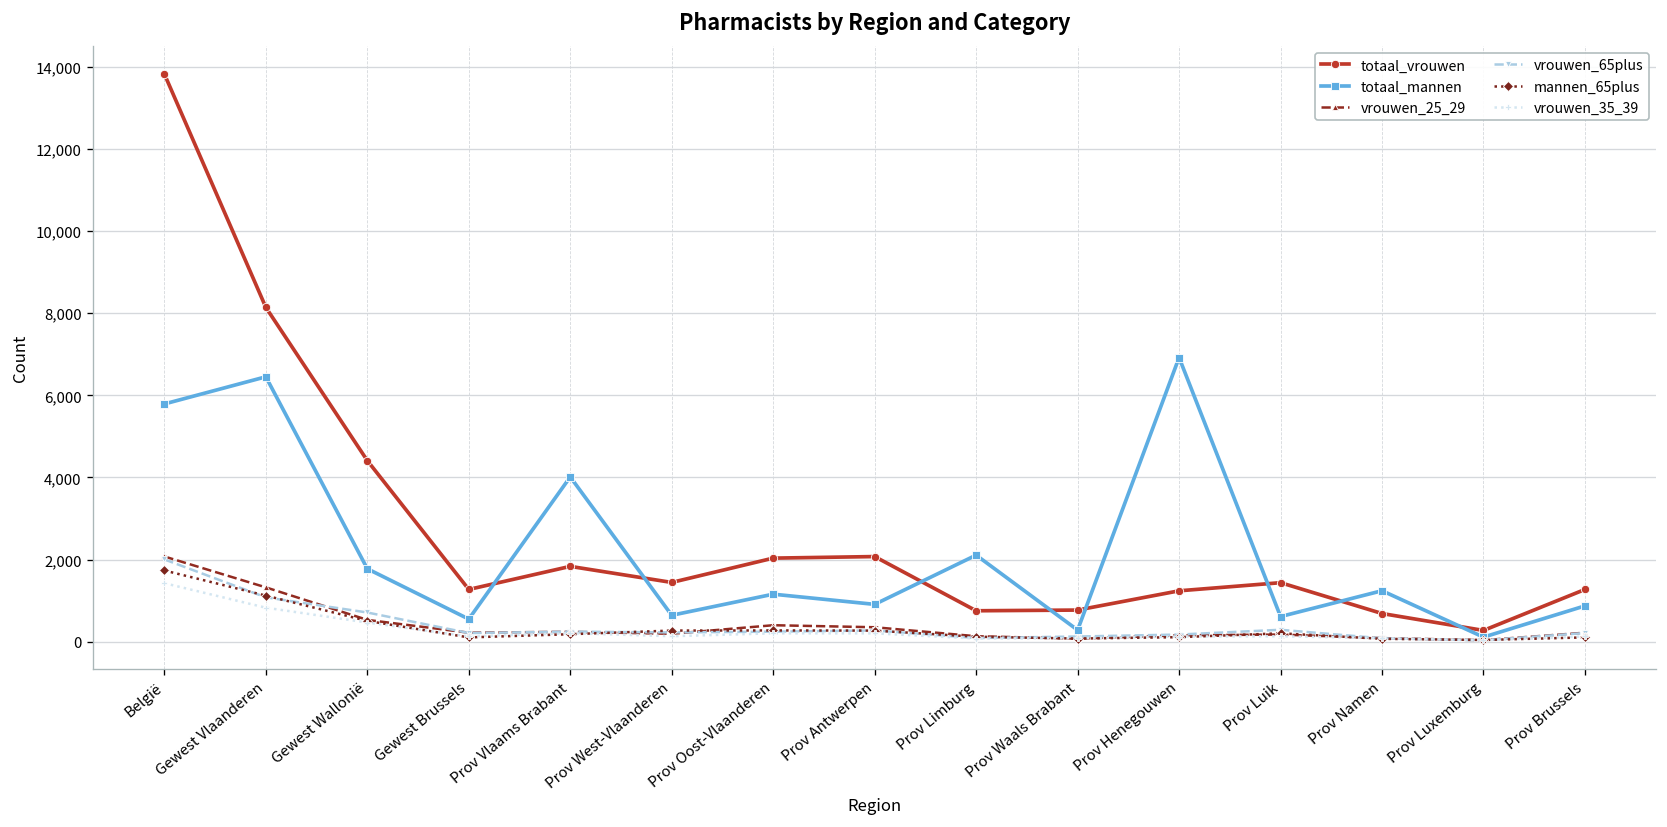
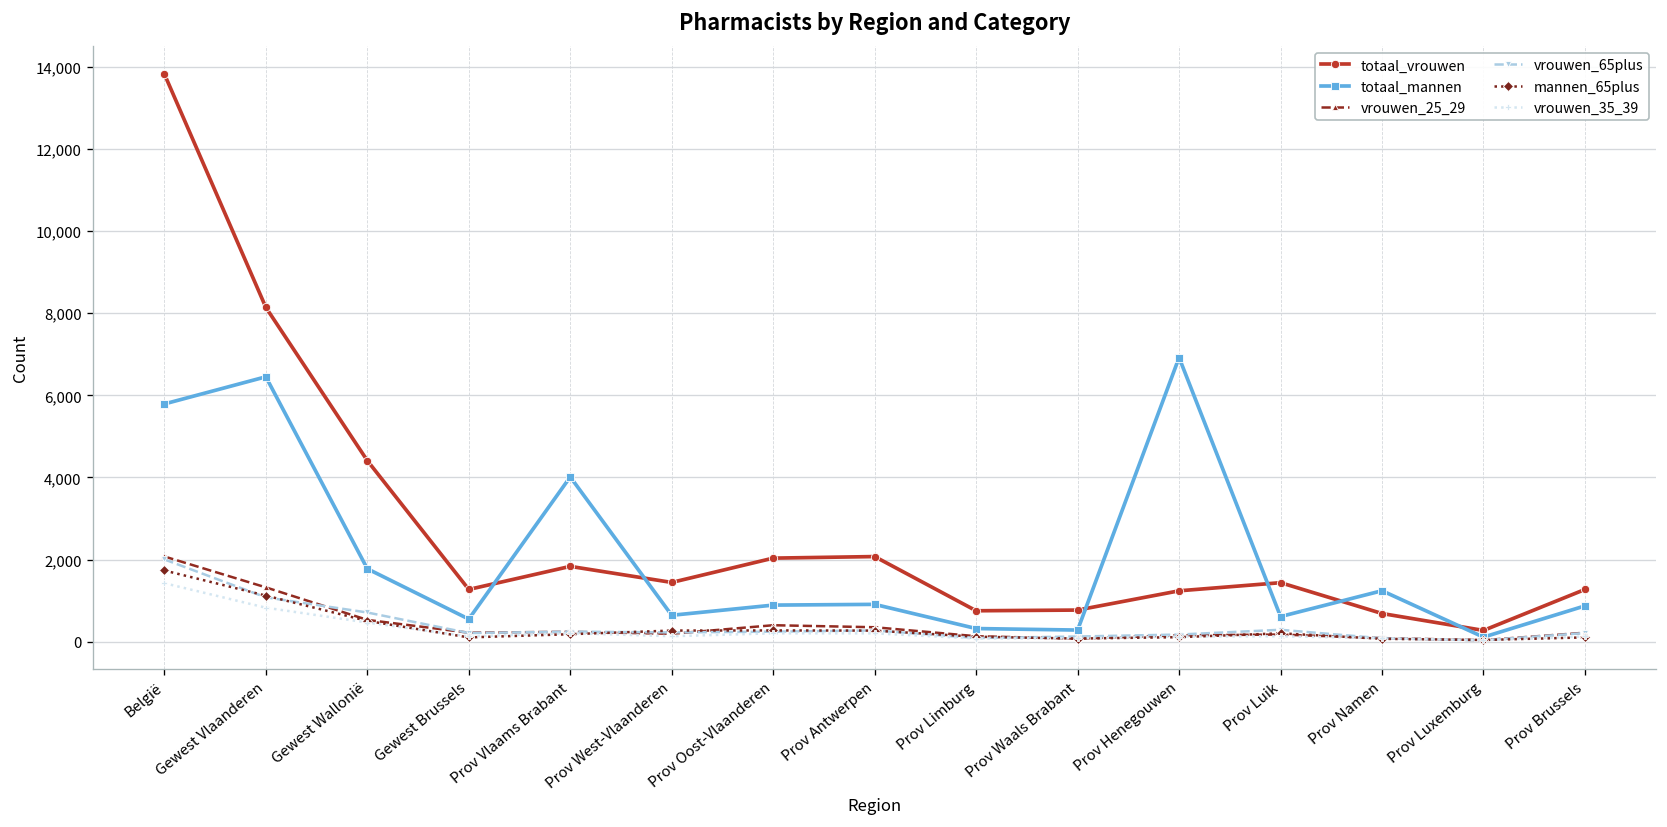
  {
    "totaal_mannen": {
      "België": "5,800",
      "Gewest Vlaanderen": "6,500",
      "Gewest Wallonië": "1,800",
      "Gewest Brussels": "600",
      "Prov Vlaams Brabant": "4,000",
      "Prov West-Vlaanderen": "600",
-     "Prov Oost-Vlaanderen": "1,200",
+     "Prov Oost-Vlaanderen": "900",
      "Prov Antwerpen": "900",
-     "Prov Limburg": "2,100",
+     "Prov Limburg": "300",
      "Prov Waals Brabant": "300",
      "Prov Henegouwen": "6,900",
      "Prov Luik": "600",
      "Prov Namen": "1,200",
      "Prov Brussels": "900"
    }
  }
